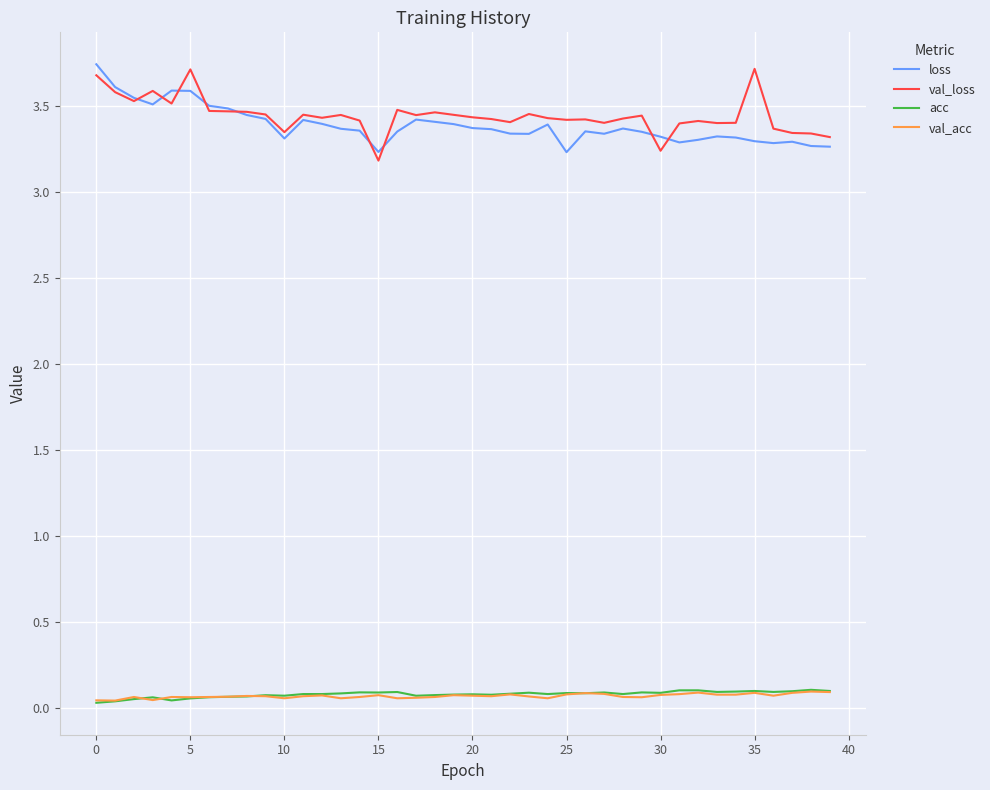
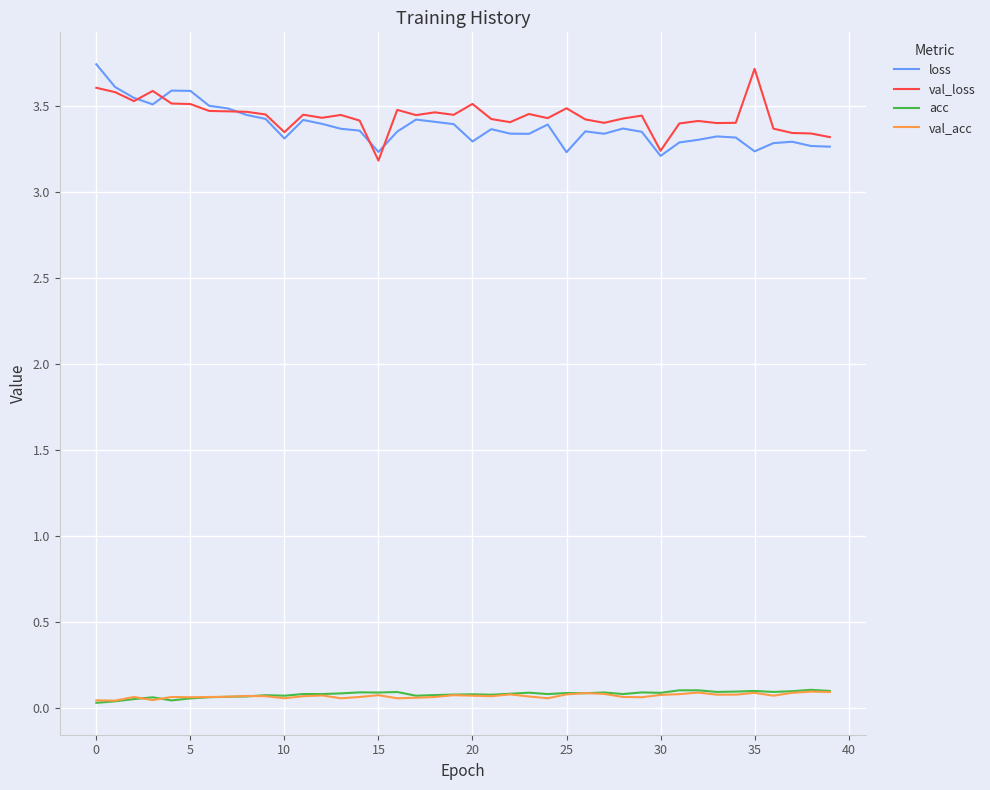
  {
    "loss": {
      "0": 3.74,
      "5": 3.59,
      "10": 3.31,
      "15": 3.23,
-     "20": 3.37,
+     "20": 3.30,
      "25": 3.23,
-     "30": 3.32,
-     "35": 3.30
+     "30": 3.21,
+     "35": 3.24
    },
    "val_loss": {
-     "0": 3.68,
-     "5": 3.71,
+     "0": 3.61,
+     "5": 3.51,
      "10": 3.35,
      "15": 3.18,
-     "20": 3.44,
-     "25": 3.42,
+     "20": 3.51,
+     "25": 3.49,
      "30": 3.24,
      "35": 3.72
    },
    "acc": {
      "10": 0.07,
      "15": 0.09
    },
    "val_acc": {
      "10": 0.06,
      "15": 0.08
    }
  }
